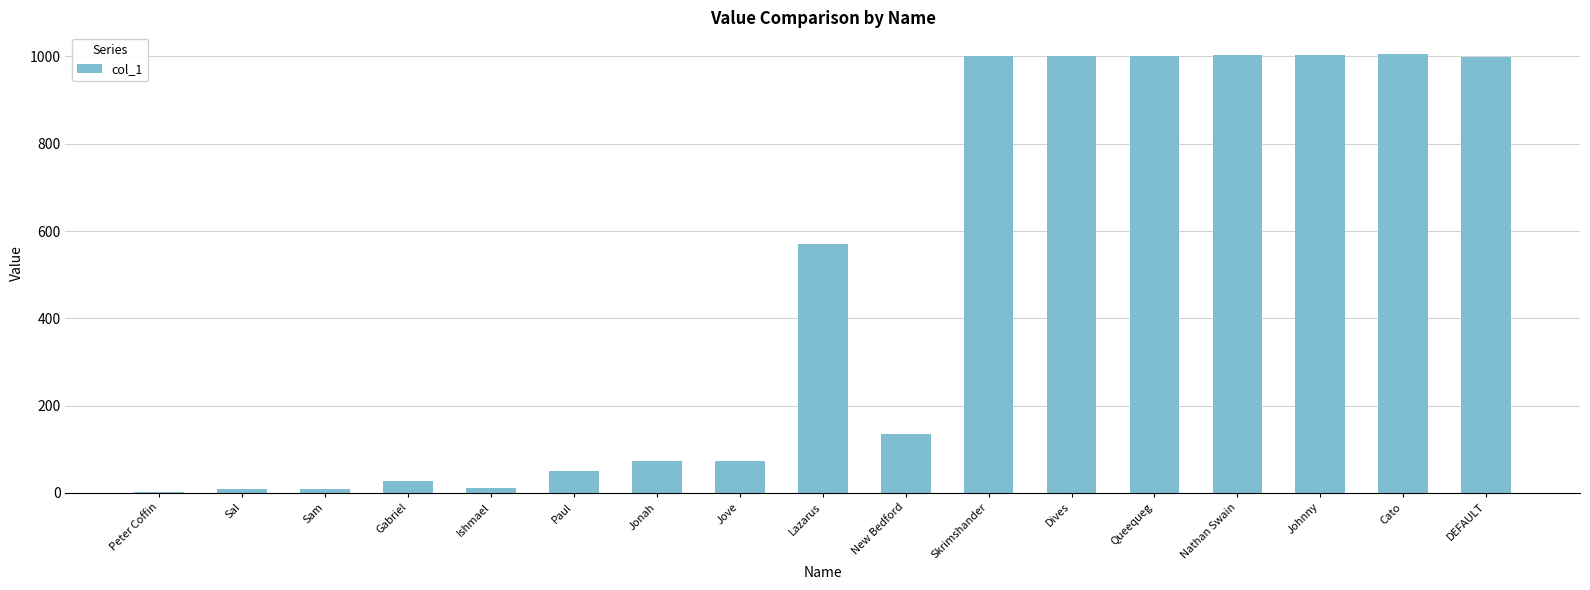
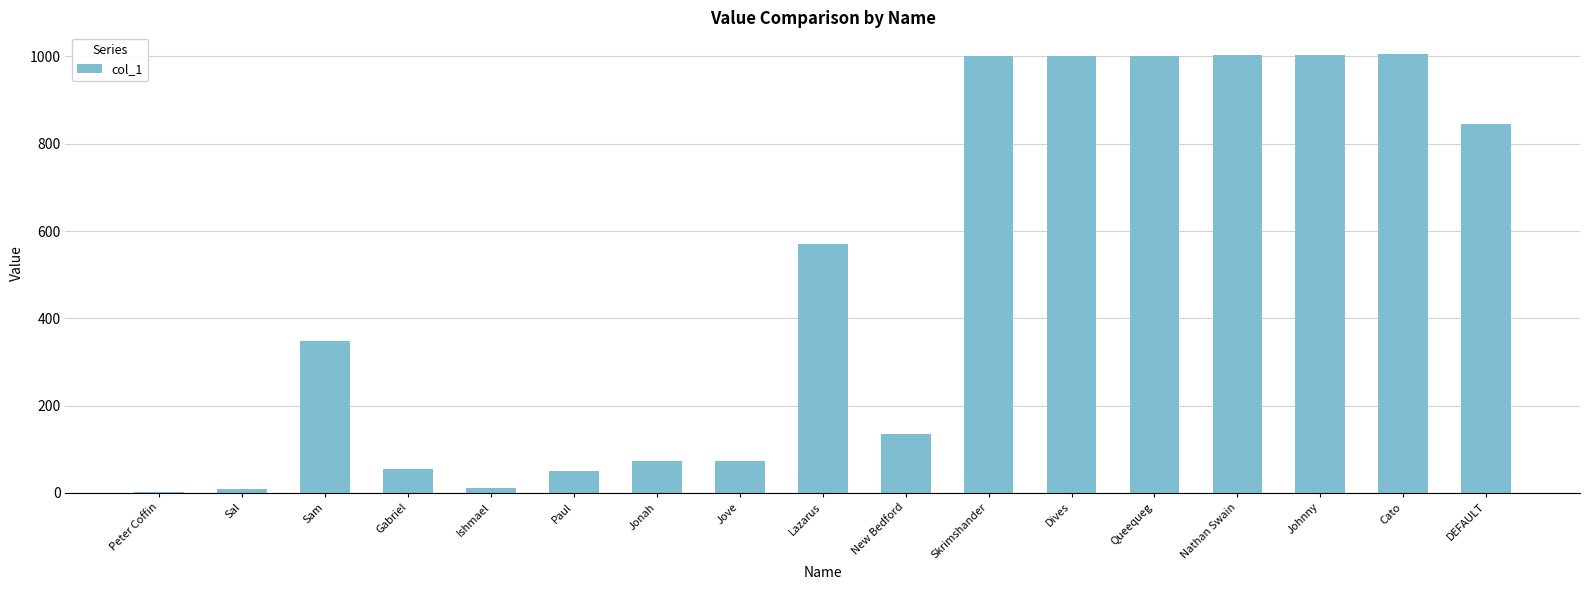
  {
    "Sal": 10,
-   "Sam": 10,
-   "Gabriel": 30,
+   "Sam": 350,
+   "Gabriel": 60,
    "Ishmael": 10,
    "Paul": 50,
    "Jonah": 70,
    "Jove": 70,
    "Lazarus": 570,
    "New Bedford": 140,
    "Skrimshander": 1000,
    "Dives": 1000,
    "Queequeg": 1000,
    "Nathan Swain": 1000,
    "Johnny": 1000,
    "Cato": 1010,
-   "DEFAULT": 1000
+   "DEFAULT": 850
  }
